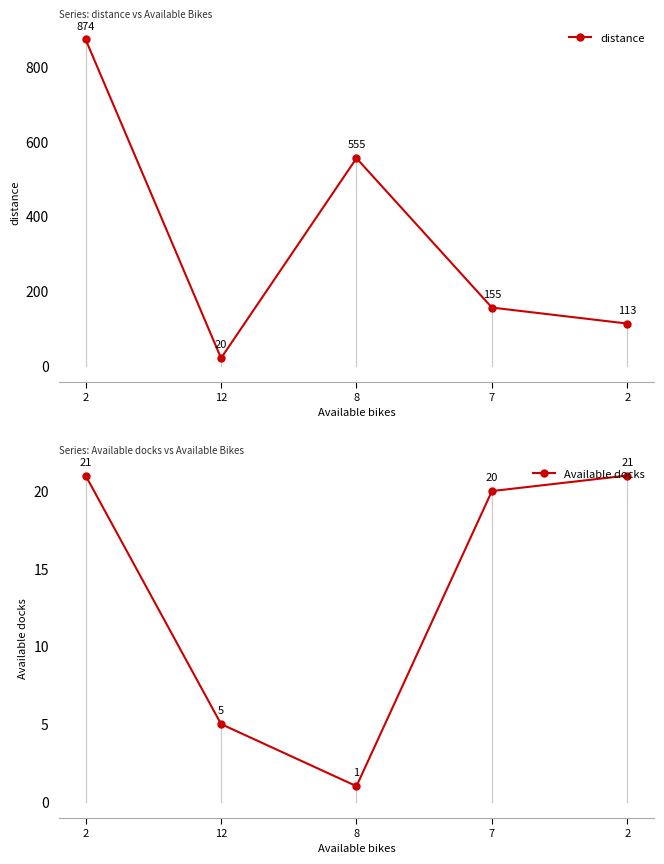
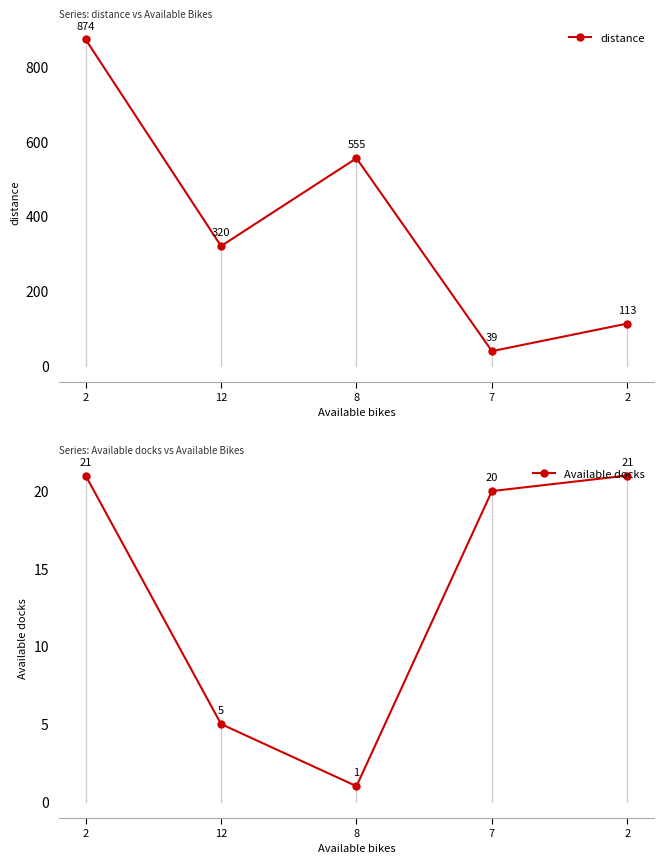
  {
    "Series: distance vs Available Bikes": {
      "distance": {
-       "12": 20,
-       "7": 155
+       "12": 320,
+       "7": 39
      }
    }
  }
